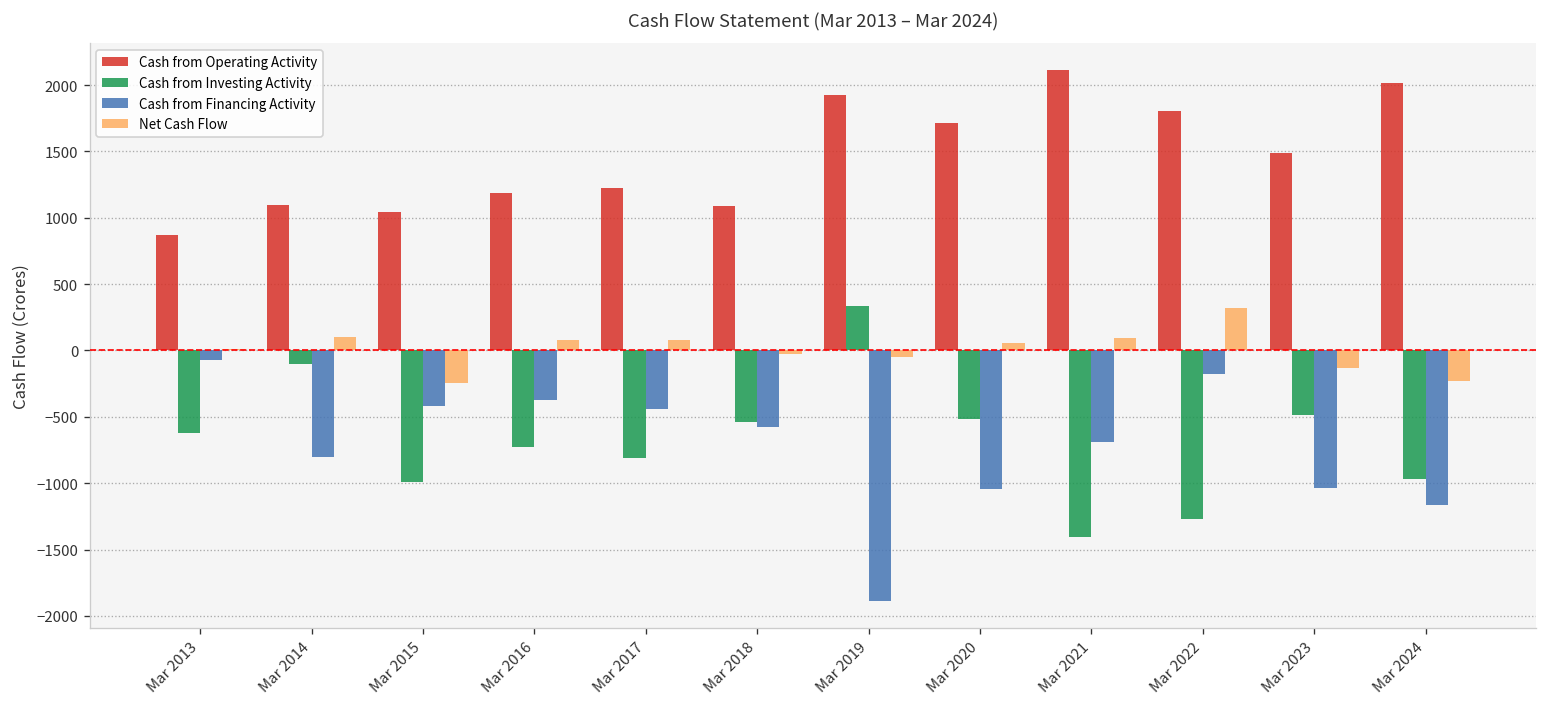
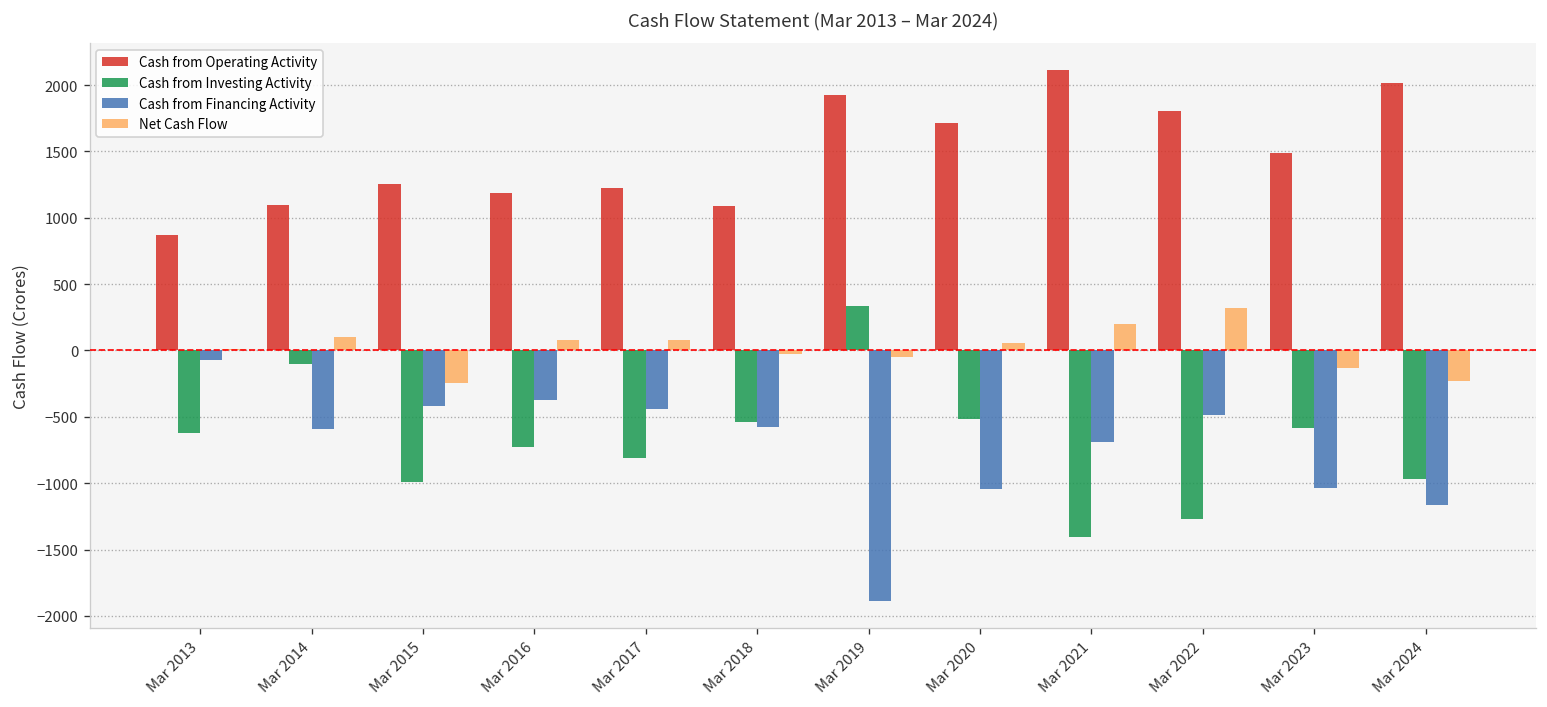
  {
    "Cash from Operating Activity": {
      "Mar 2013": 870,
      "Mar 2014": 1100,
-     "Mar 2015": 1050,
+     "Mar 2015": 1250,
      "Mar 2016": 1190,
      "Mar 2017": 1230,
      "Mar 2018": 1090,
      "Mar 2019": 1930,
      "Mar 2020": 1710,
      "Mar 2021": 2120,
      "Mar 2022": 1800,
      "Mar 2023": 1490,
      "Mar 2024": 2010
    },
    "Cash from Investing Activity": {
      "Mar 2013": -620,
      "Mar 2014": -100,
      "Mar 2015": -990,
      "Mar 2016": -730,
      "Mar 2017": -810,
      "Mar 2018": -540,
      "Mar 2019": 340,
      "Mar 2020": -520,
      "Mar 2021": -1400,
      "Mar 2022": -1270,
-     "Mar 2023": -490,
+     "Mar 2023": -580,
      "Mar 2024": -970
    },
    "Cash from Financing Activity": {
      "Mar 2013": -70,
-     "Mar 2014": -800,
+     "Mar 2014": -600,
      "Mar 2015": -420,
      "Mar 2016": -370,
      "Mar 2017": -440,
      "Mar 2018": -580,
      "Mar 2019": -1890,
      "Mar 2020": -1040,
      "Mar 2021": -690,
-     "Mar 2022": -180,
+     "Mar 2022": -490,
      "Mar 2023": -1040,
      "Mar 2024": -1160
    },
    "Net Cash Flow": {
      "Mar 2014": 100,
      "Mar 2015": -250,
      "Mar 2016": 80,
      "Mar 2017": 80,
      "Mar 2018": -30,
      "Mar 2019": -50,
      "Mar 2020": 50,
-     "Mar 2021": 100,
+     "Mar 2021": 200,
      "Mar 2022": 320,
      "Mar 2023": -130,
      "Mar 2024": -230
    }
  }
